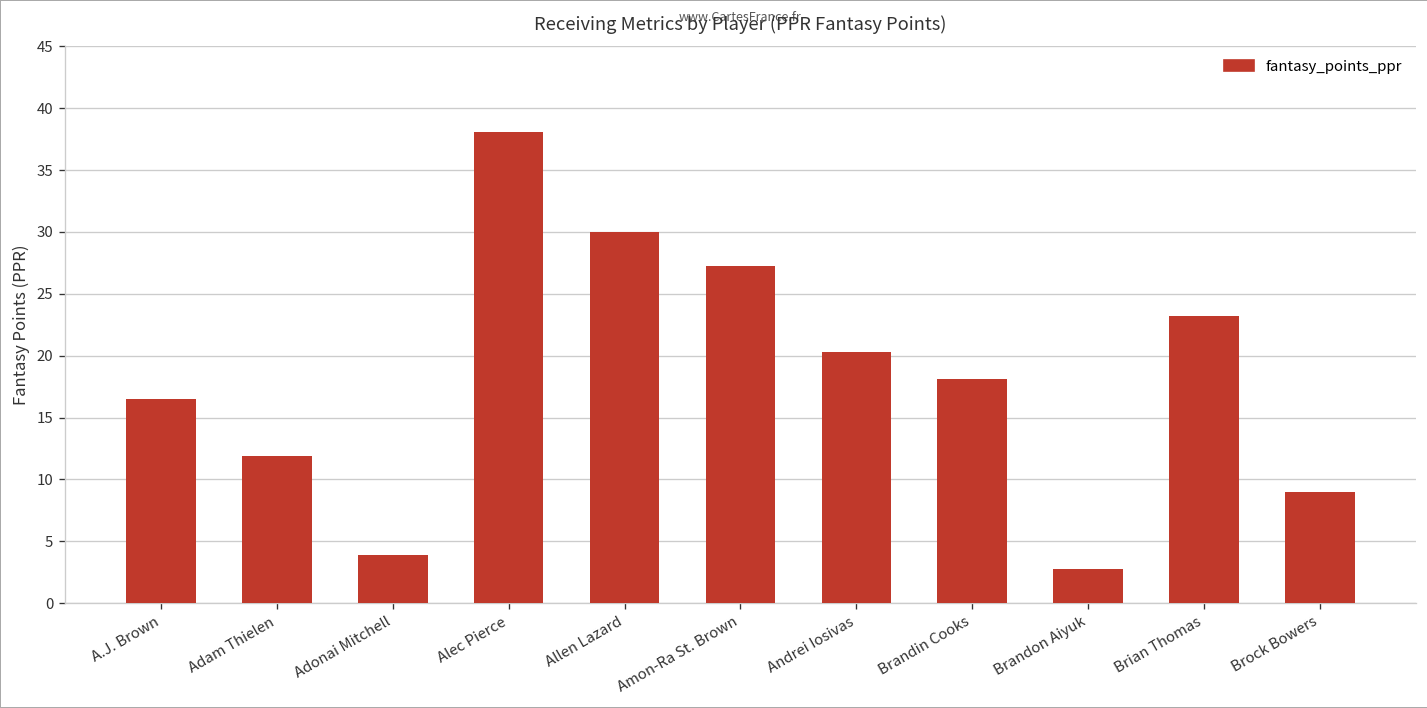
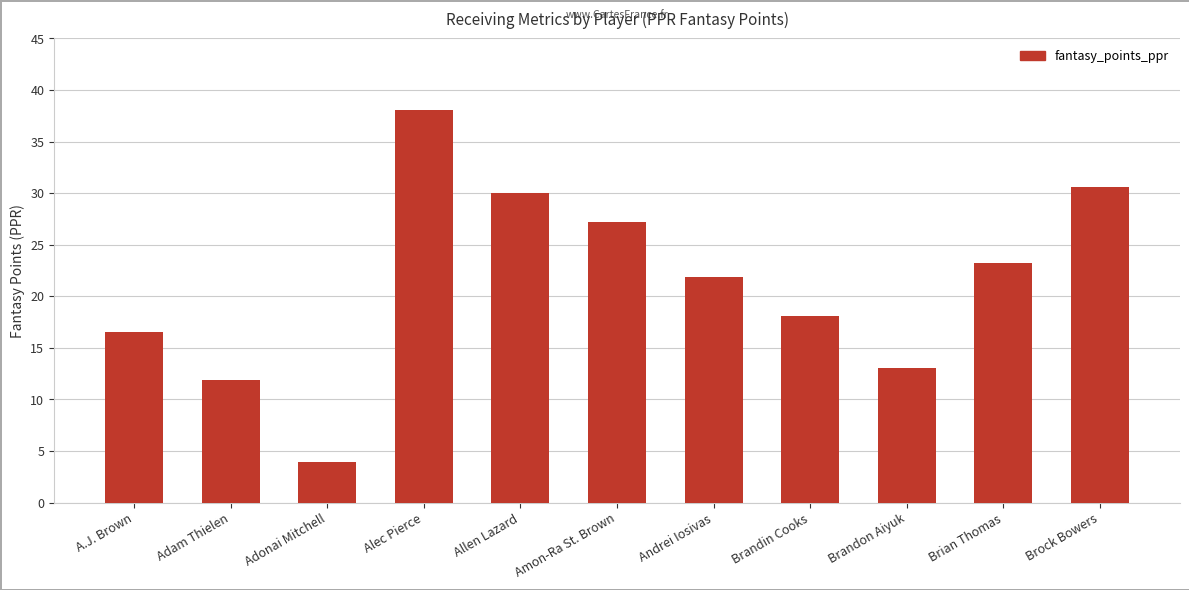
  {
    "A.J. Brown": 16.5,
    "Adam Thielen": 11.9,
    "Adonai Mitchell": 3.9,
    "Alec Pierce": 38.1,
    "Allen Lazard": 30.0,
    "Amon-Ra St. Brown": 27.2,
-   "Andrei Iosivas": 20.3,
+   "Andrei Iosivas": 21.9,
    "Brandin Cooks": 18.1,
-   "Brandon Aiyuk": 2.8,
+   "Brandon Aiyuk": 13.1,
    "Brian Thomas": 23.2,
-   "Brock Bowers": 9.0
+   "Brock Bowers": 30.6
  }
